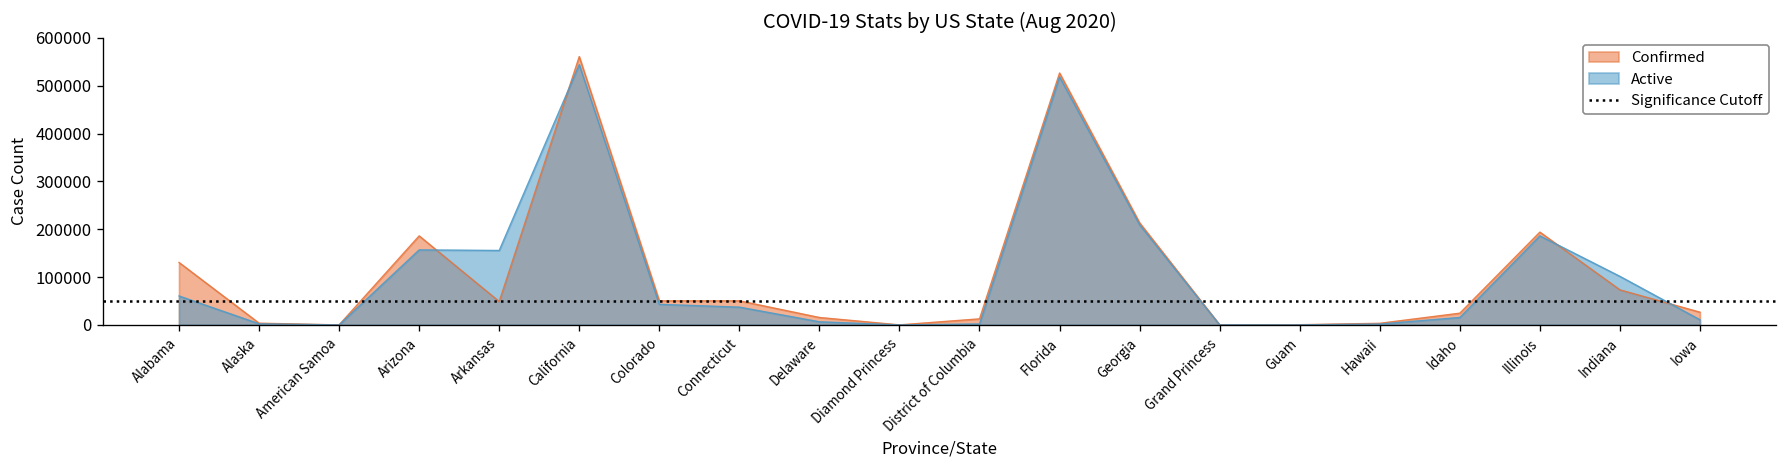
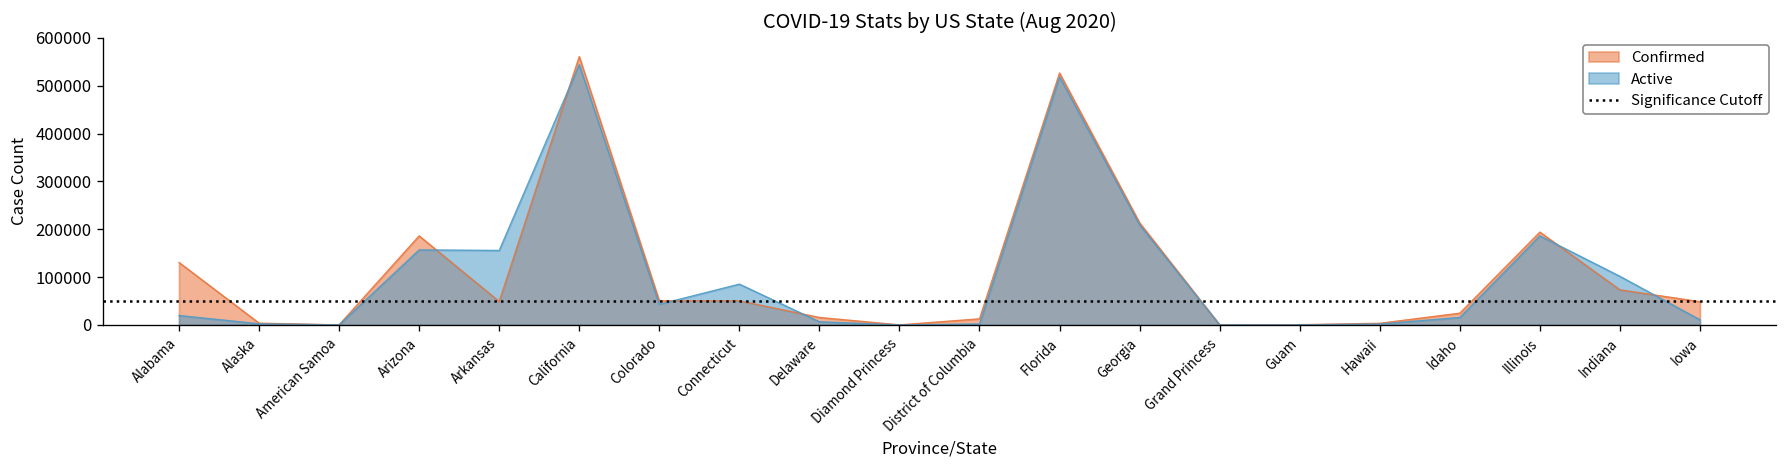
  {
    "Confirmed": {
      "Alabama": 130000,
      "Arizona": 190000,
      "Arkansas": 50000,
      "California": 560000,
      "Colorado": 50000,
      "Connecticut": 50000,
      "Delaware": 20000,
      "District of Columbia": 10000,
      "Florida": 530000,
      "Idaho": 20000,
      "Illinois": 190000,
      "Indiana": 70000,
-     "Iowa": 30000
+     "Iowa": 50000
    },
    "Active": {
-     "Alabama": 60000,
+     "Alabama": 20000,
      "Arizona": 160000,
      "Arkansas": 160000,
      "California": 540000,
      "Colorado": 40000,
-     "Connecticut": 40000,
+     "Connecticut": 90000,
      "Delaware": 10000,
      "District of Columbia": 0,
      "Florida": 520000,
      "Idaho": 20000,
      "Illinois": 190000,
      "Indiana": 100000,
      "Iowa": 10000
    }
  }
